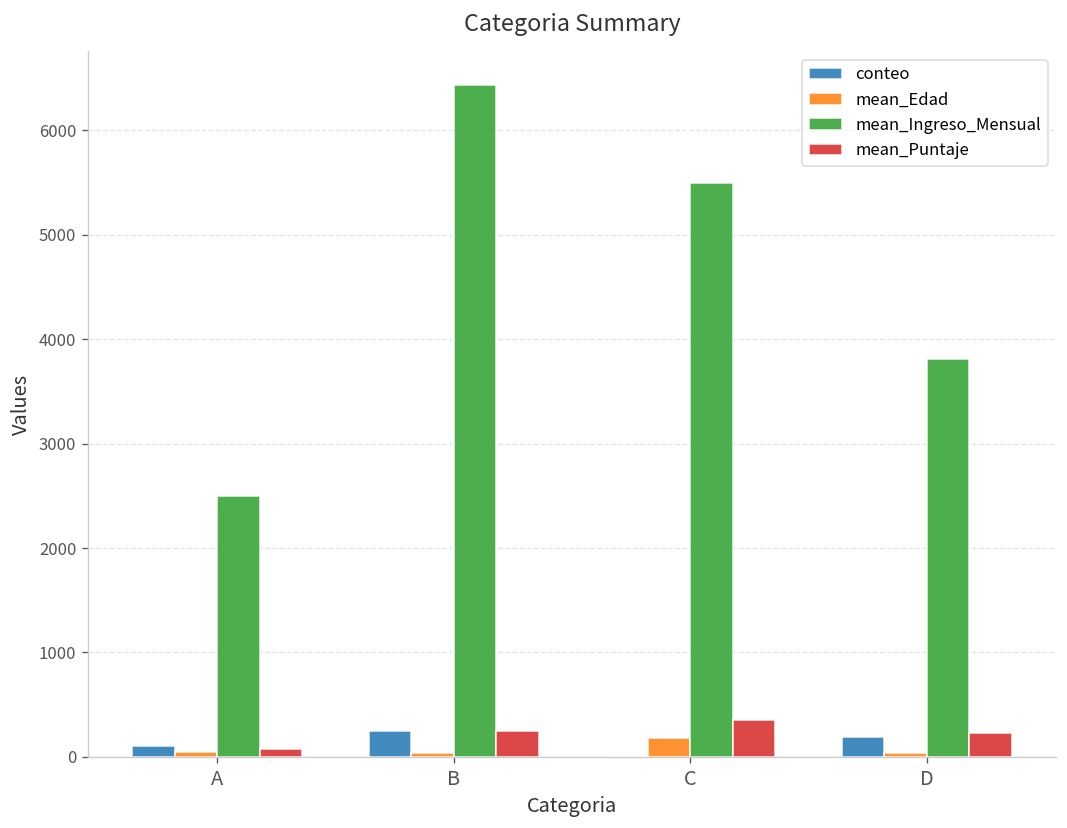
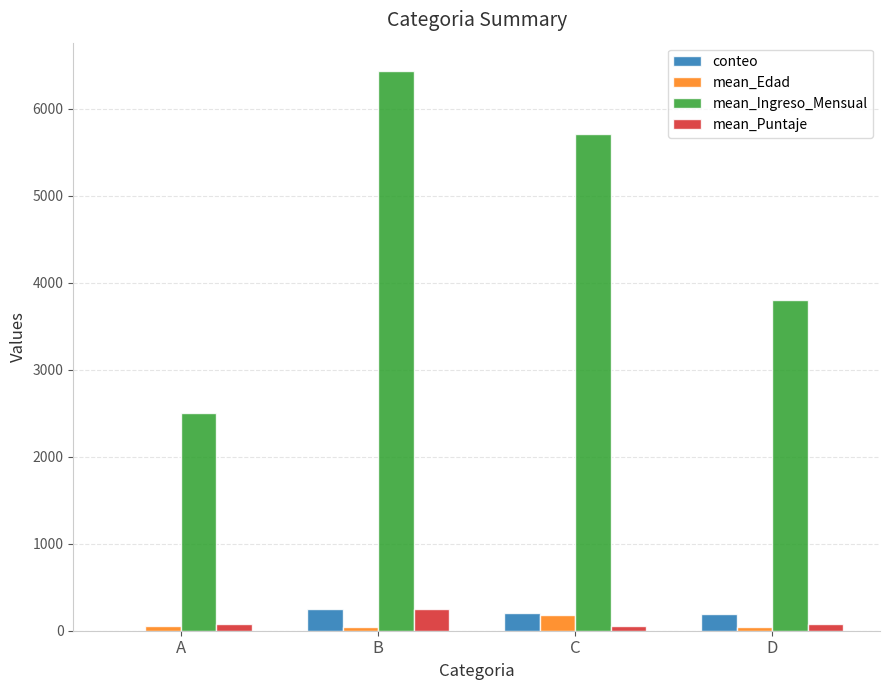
  {
    "conteo": {
-     "A": 100,
+     "A": 0,
      "B": 200,
-     "C": 0,
+     "C": 200,
      "D": 200
    },
    "mean_Edad": {
      "A": 100,
      "B": 0,
      "C": 200,
      "D": 0
    },
    "mean_Ingreso_Mensual": {
      "A": 2500,
      "B": 6400,
-     "C": 5500,
+     "C": 5700,
      "D": 3800
    },
    "mean_Puntaje": {
      "A": 100,
      "B": 200,
-     "C": 400,
-     "D": 200
+     "C": 100,
+     "D": 100
    }
  }
